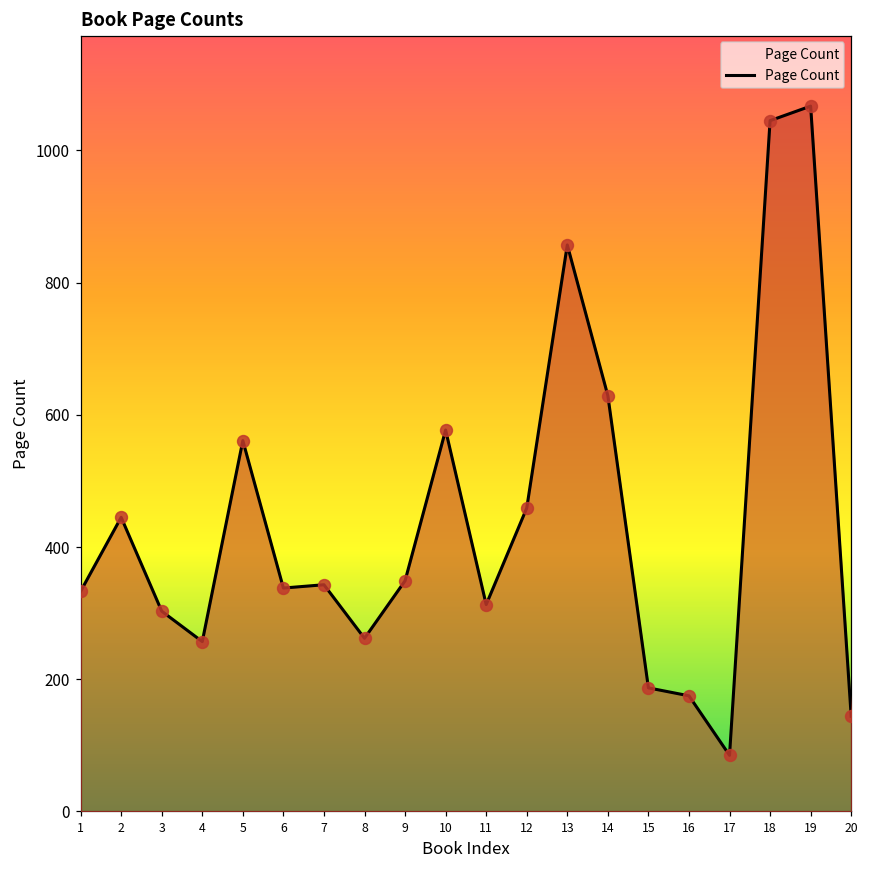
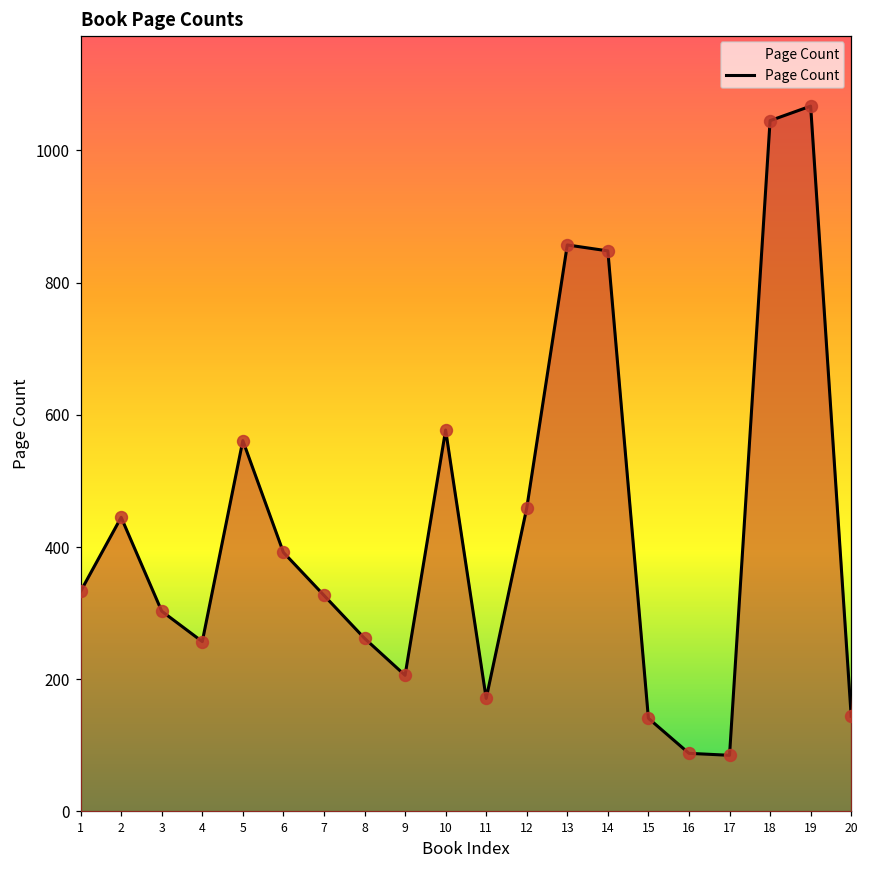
  {
    "1": 330,
    "2": 450,
    "3": 300,
    "4": 260,
    "5": 560,
-   "6": 340,
-   "7": 340,
+   "6": 390,
+   "7": 330,
    "8": 260,
-   "9": 350,
+   "9": 210,
    "10": 580,
-   "11": 310,
+   "11": 170,
    "12": 460,
    "13": 860,
-   "14": 630,
-   "15": 190,
-   "16": 180,
+   "14": 850,
+   "15": 140,
+   "16": 90,
    "17": 90,
    "18": 1050,
    "19": 1070,
    "20": 140
  }
